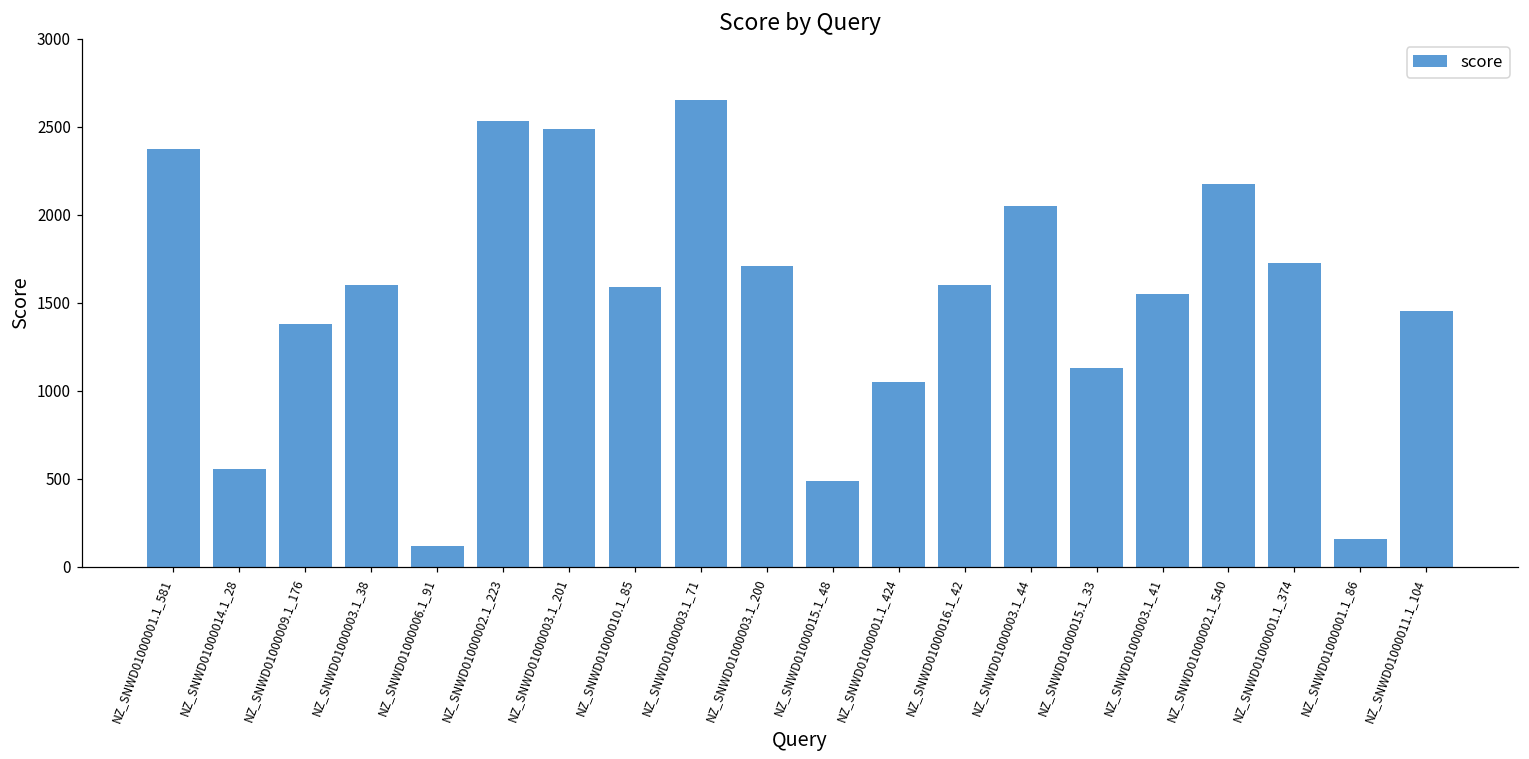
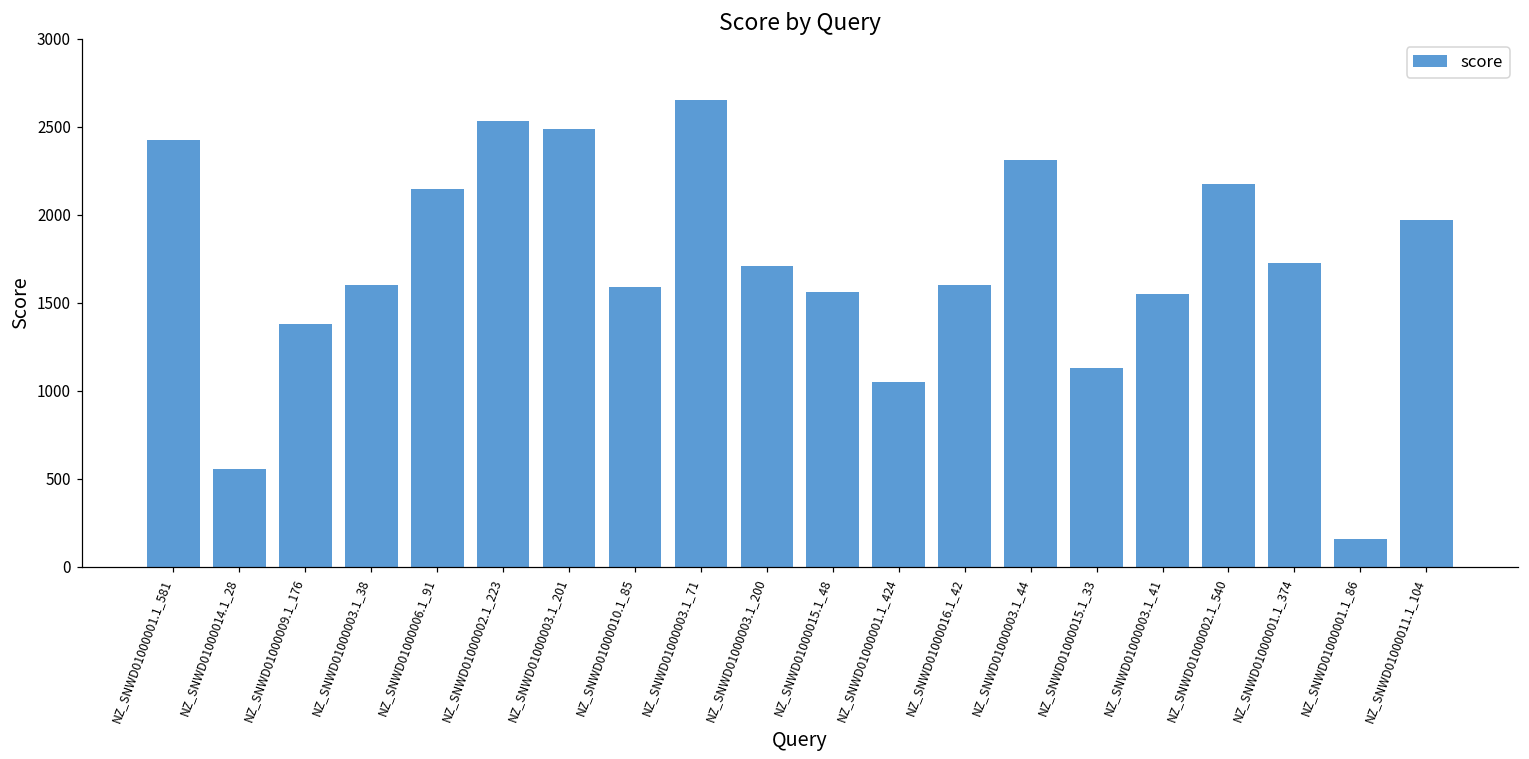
  {
-   "NZ_SNWD01000001.1_581": 2370,
+   "NZ_SNWD01000001.1_581": 2430,
    "NZ_SNWD01000014.1_28": 550,
    "NZ_SNWD01000009.1_176": 1380,
    "NZ_SNWD01000003.1_38": 1600,
-   "NZ_SNWD01000006.1_91": 120,
+   "NZ_SNWD01000006.1_91": 2150,
    "NZ_SNWD01000002.1_223": 2530,
    "NZ_SNWD01000003.1_201": 2490,
    "NZ_SNWD01000010.1_85": 1590,
    "NZ_SNWD01000003.1_71": 2650,
    "NZ_SNWD01000003.1_200": 1710,
-   "NZ_SNWD01000015.1_48": 490,
+   "NZ_SNWD01000015.1_48": 1560,
    "NZ_SNWD01000001.1_424": 1050,
    "NZ_SNWD01000016.1_42": 1600,
-   "NZ_SNWD01000003.1_44": 2050,
+   "NZ_SNWD01000003.1_44": 2310,
    "NZ_SNWD01000015.1_33": 1130,
    "NZ_SNWD01000003.1_41": 1550,
    "NZ_SNWD01000002.1_540": 2180,
    "NZ_SNWD01000001.1_374": 1720,
    "NZ_SNWD01000001.1_86": 160,
-   "NZ_SNWD01000011.1_104": 1450
+   "NZ_SNWD01000011.1_104": 1970
  }
